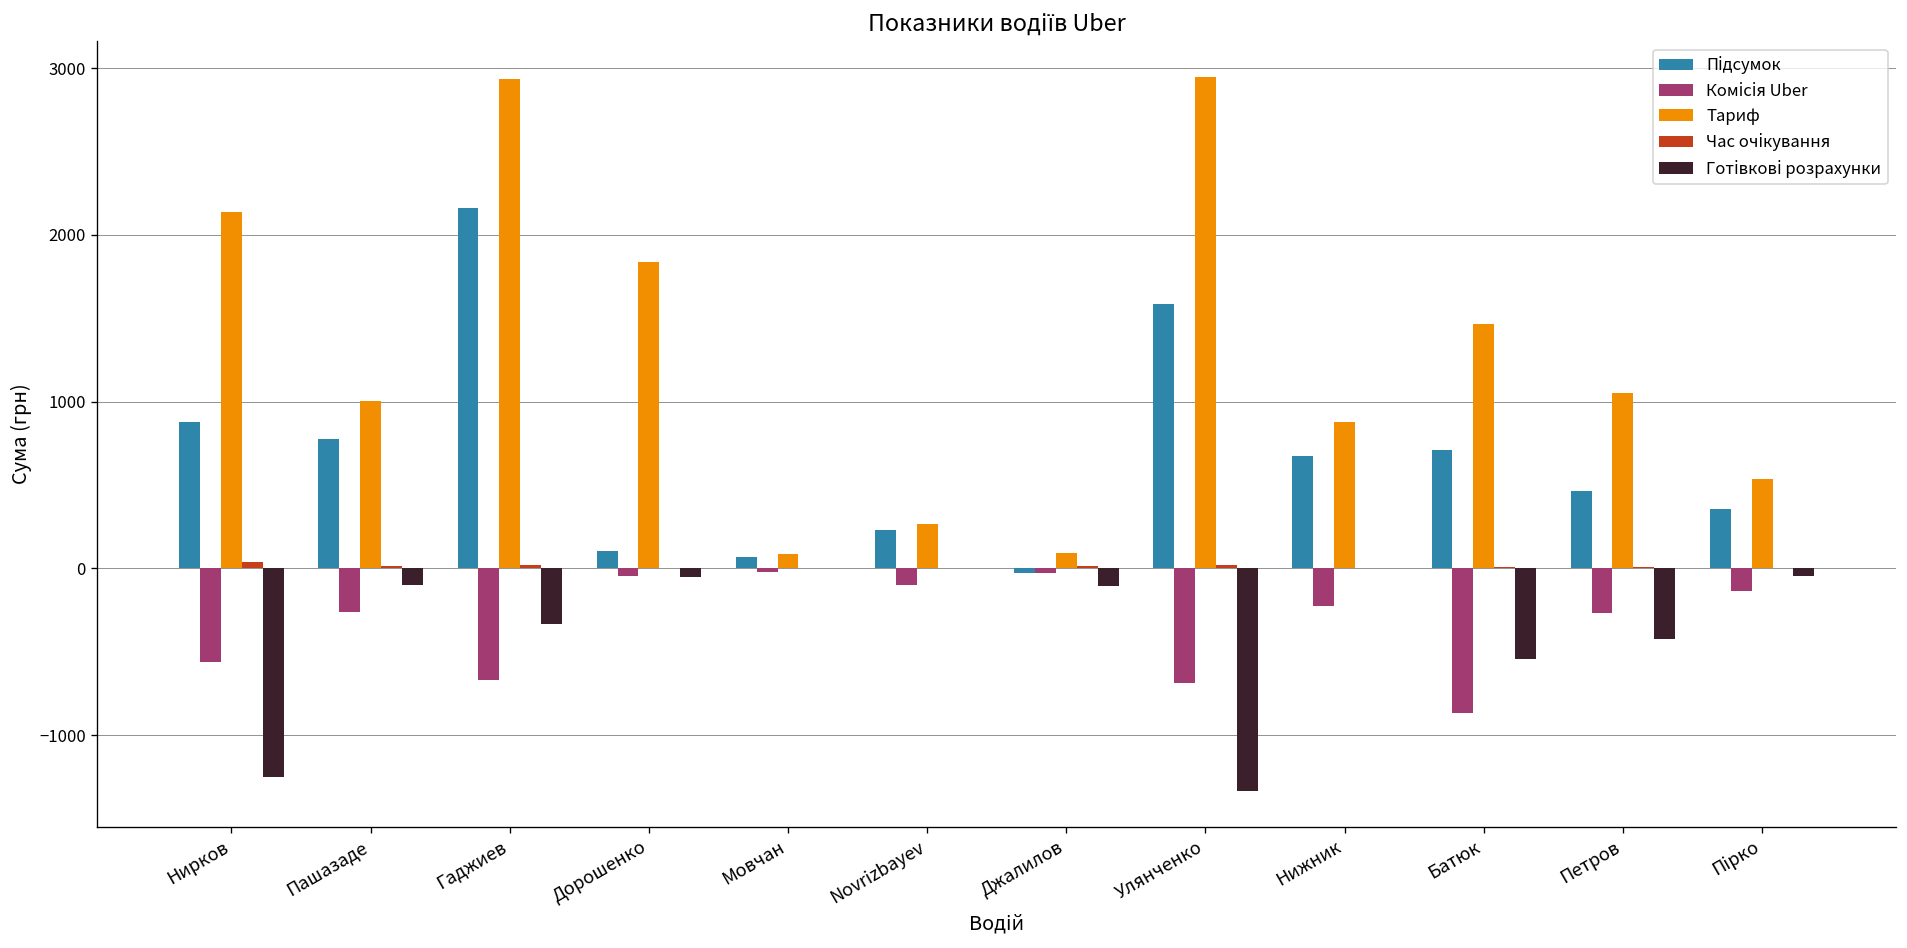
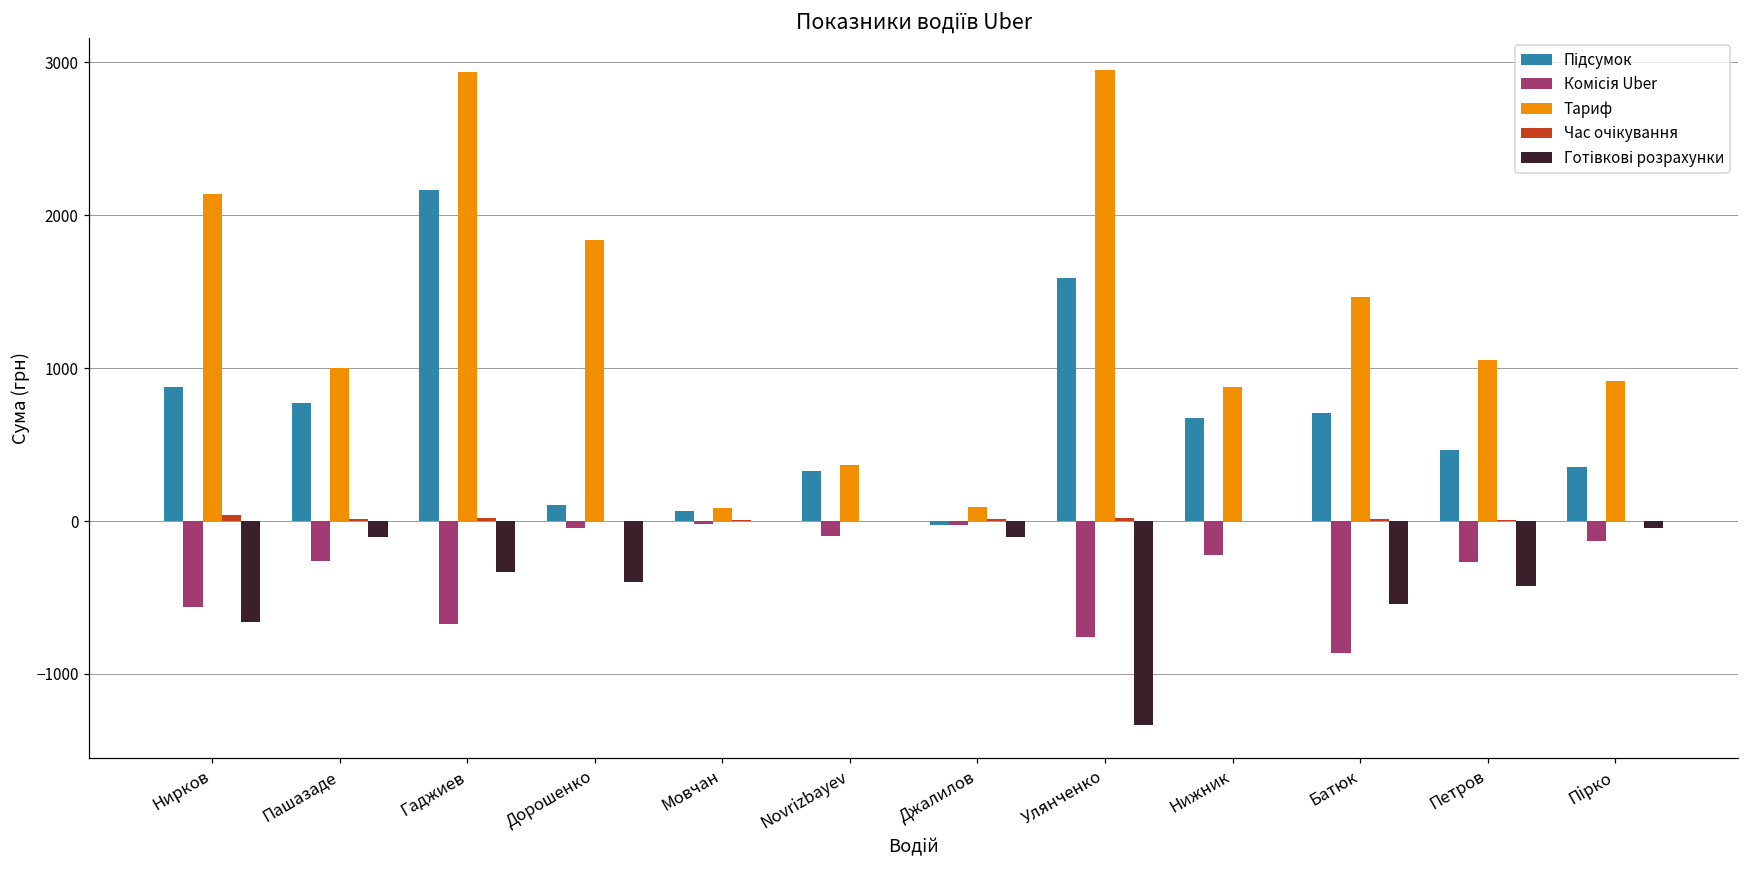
  {
    "Підсумок": {
      "Нирков": 880,
      "Пашазаде": 780,
      "Гаджиев": 2160,
      "Дорошенко": 100,
      "Мовчан": 70,
-     "Novrizbayev": 230,
+     "Novrizbayev": 330,
      "Джалилов": -30,
      "Улянченко": 1590,
      "Нижник": 670,
      "Батюк": 710,
      "Петров": 470,
      "Пірко": 360
    },
    "Комісія Uber": {
      "Нирков": -560,
      "Пашазаде": -260,
      "Гаджиев": -670,
      "Дорошенко": -40,
      "Мовчан": -20,
      "Novrizbayev": -100,
      "Джалилов": -30,
-     "Улянченко": -690,
+     "Улянченко": -760,
      "Нижник": -220,
      "Батюк": -860,
      "Петров": -270,
      "Пірко": -130
    },
    "Тариф": {
      "Нирков": 2140,
      "Пашазаде": 1000,
      "Гаджиев": 2940,
      "Дорошенко": 1840,
      "Мовчан": 90,
-     "Novrizbayev": 270,
+     "Novrizbayev": 360,
      "Джалилов": 90,
      "Улянченко": 2950,
      "Нижник": 880,
      "Батюк": 1460,
      "Петров": 1050,
-     "Пірко": 530
+     "Пірко": 920
    },
    "Час очікування": {
      "Нирков": 40,
      "Гаджиев": 20
    },
    "Готівкові розрахунки": {
-     "Нирков": -1250,
+     "Нирков": -660,
      "Пашазаде": -100,
      "Гаджиев": -330,
-     "Дорошенко": -50,
+     "Дорошенко": -400,
      "Мовчан": 0,
      "Novrizbayev": 0,
      "Джалилов": -110,
      "Улянченко": -1340,
      "Нижник": 0,
      "Батюк": -540,
      "Петров": -420,
      "Пірко": -40
    }
  }
